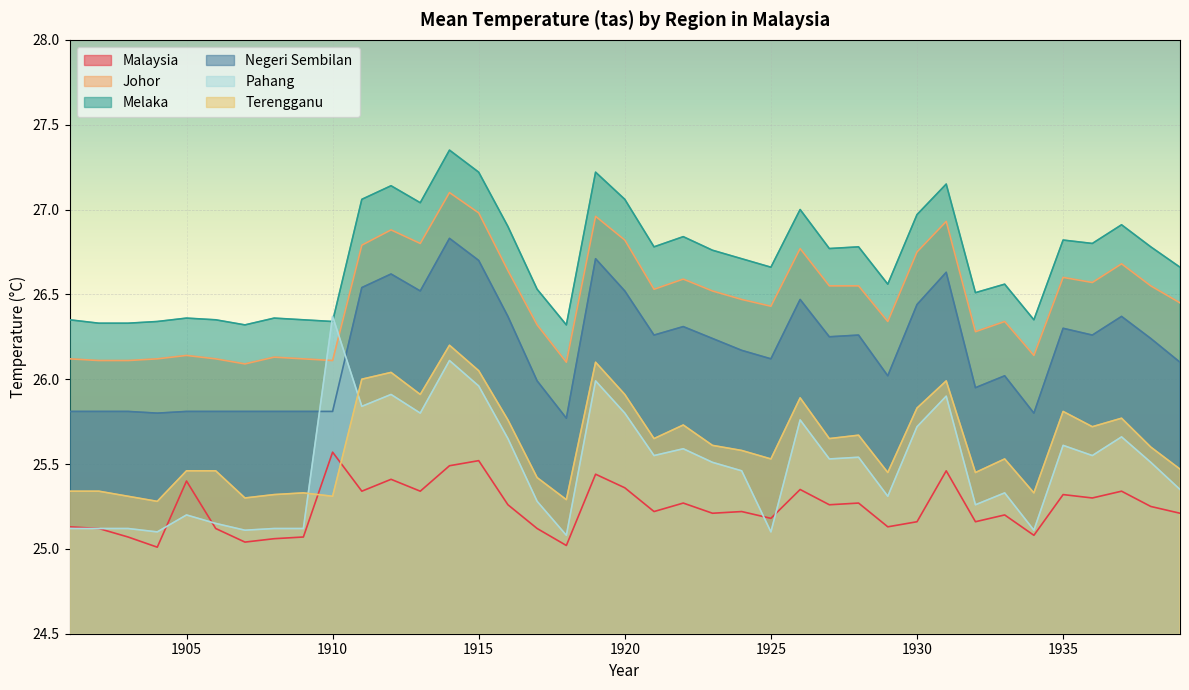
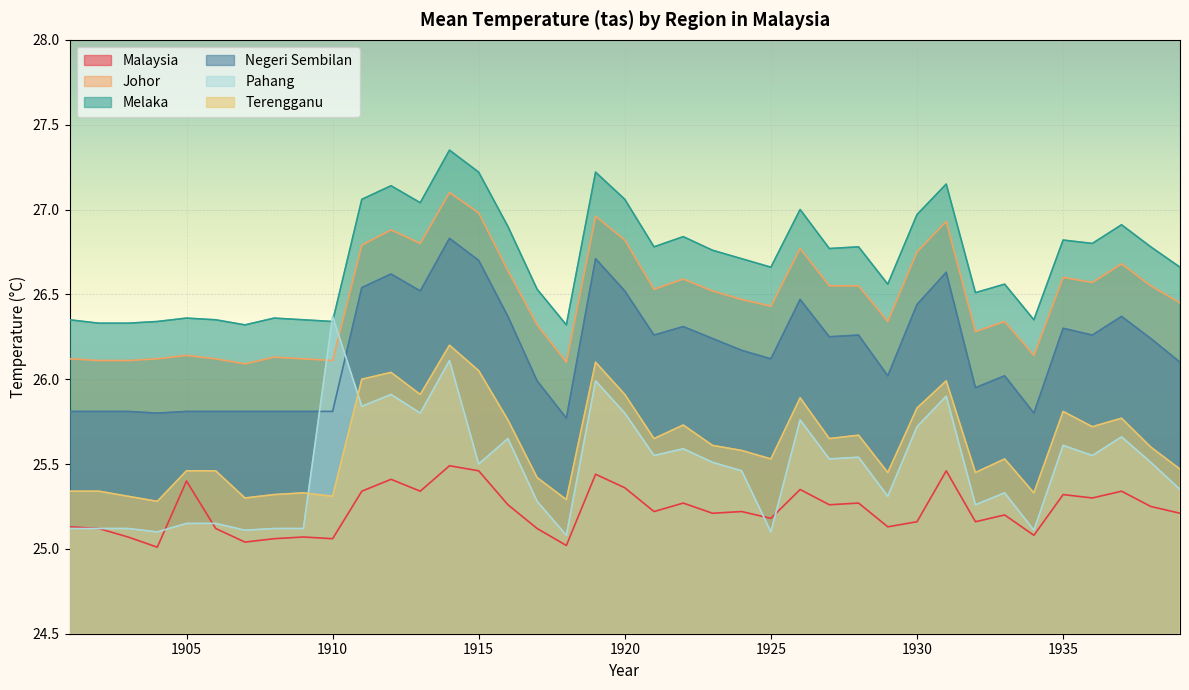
  {
    "Malaysia": {
      "1905": 25.40,
-     "1910": 25.57,
-     "1915": 25.52,
+     "1910": 25.06,
+     "1915": 25.46,
      "1920": 25.36,
      "1925": 25.18,
      "1930": 25.16,
      "1935": 25.32
    },
    "Pahang": {
-     "1905": 25.20,
+     "1905": 25.15,
      "1910": 26.37,
-     "1915": 25.96,
+     "1915": 25.50,
      "1920": 25.80,
      "1925": 25.10,
      "1930": 25.72,
      "1935": 25.61
    }
  }
